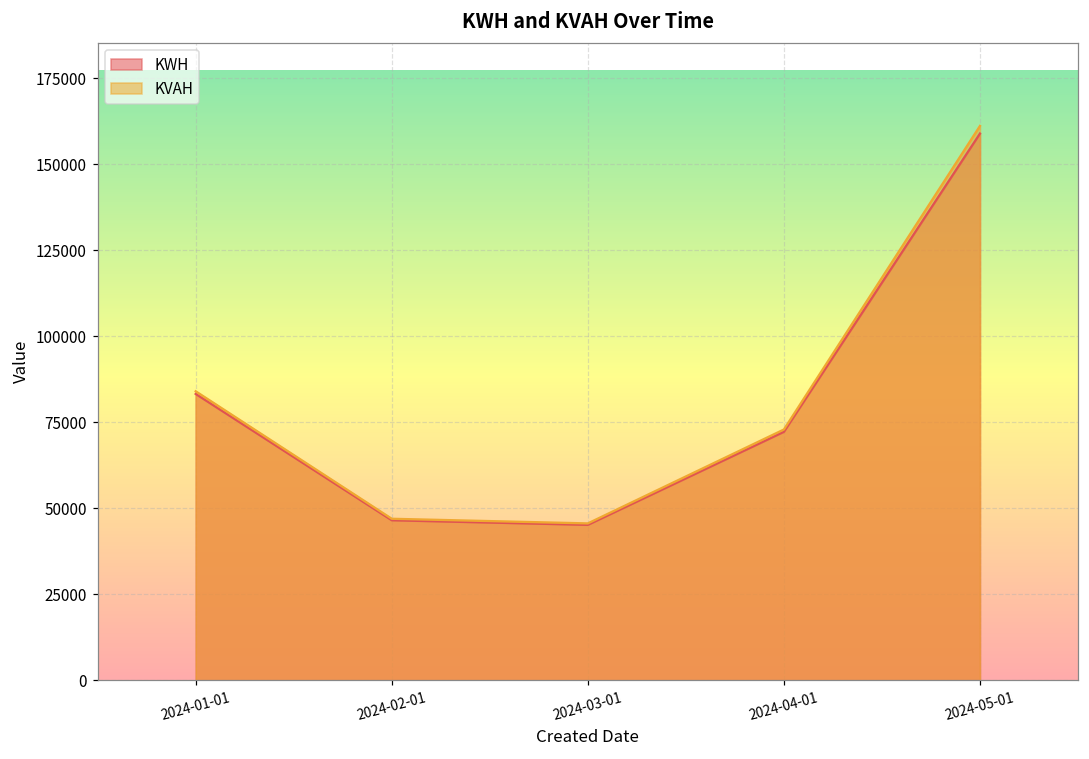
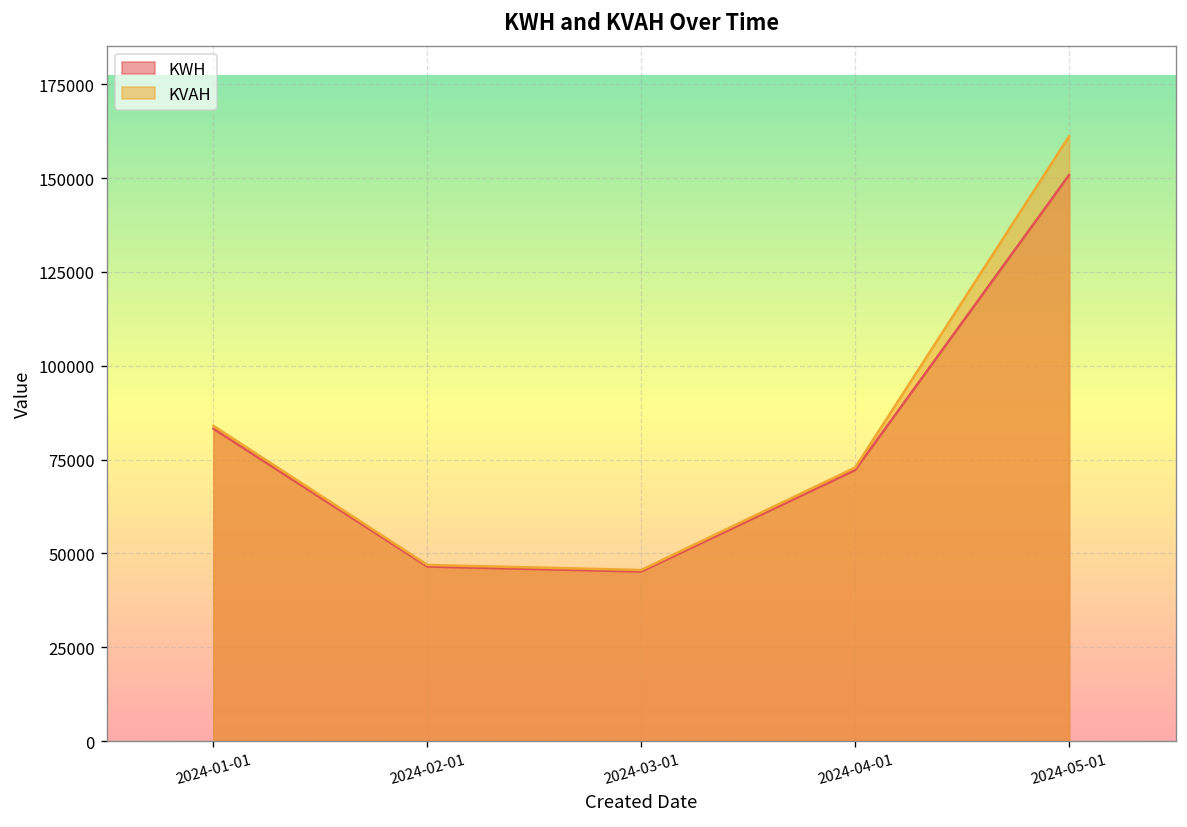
  {
    "KWH": {
-     "2024-05-01": 159000
+     "2024-05-01": 151000
    },
    "KVAH": {
      "2024-05-01": 161000
    }
  }
